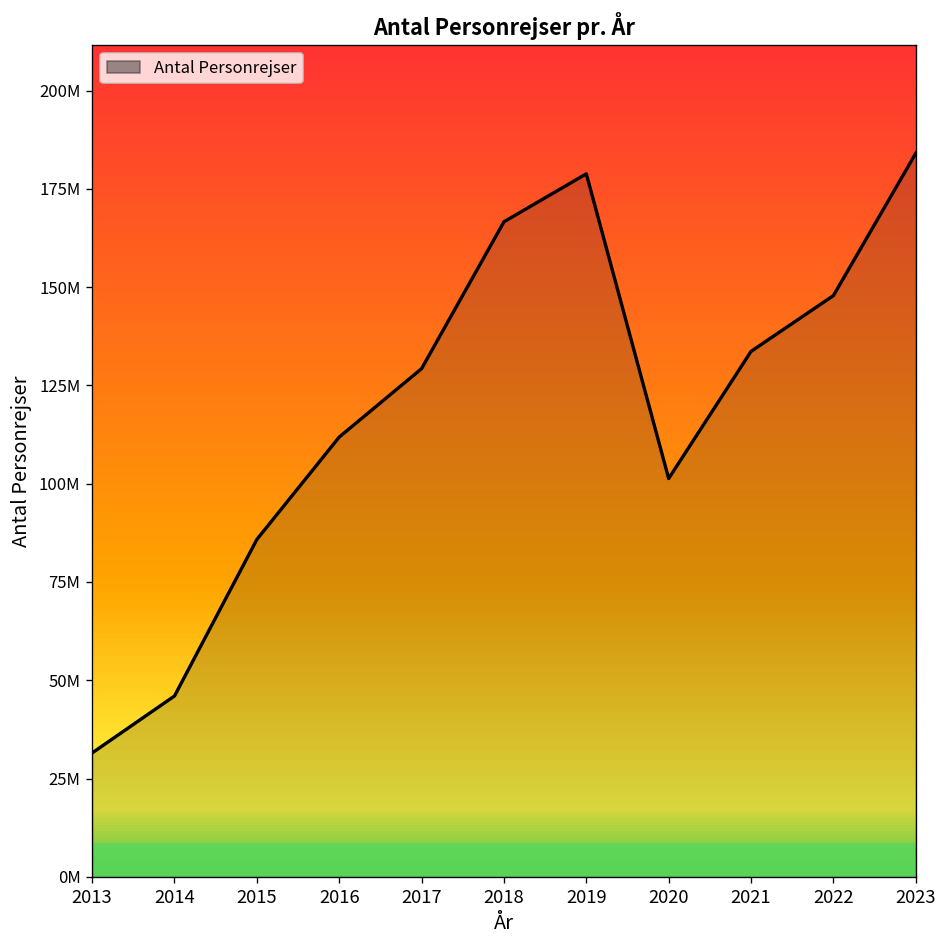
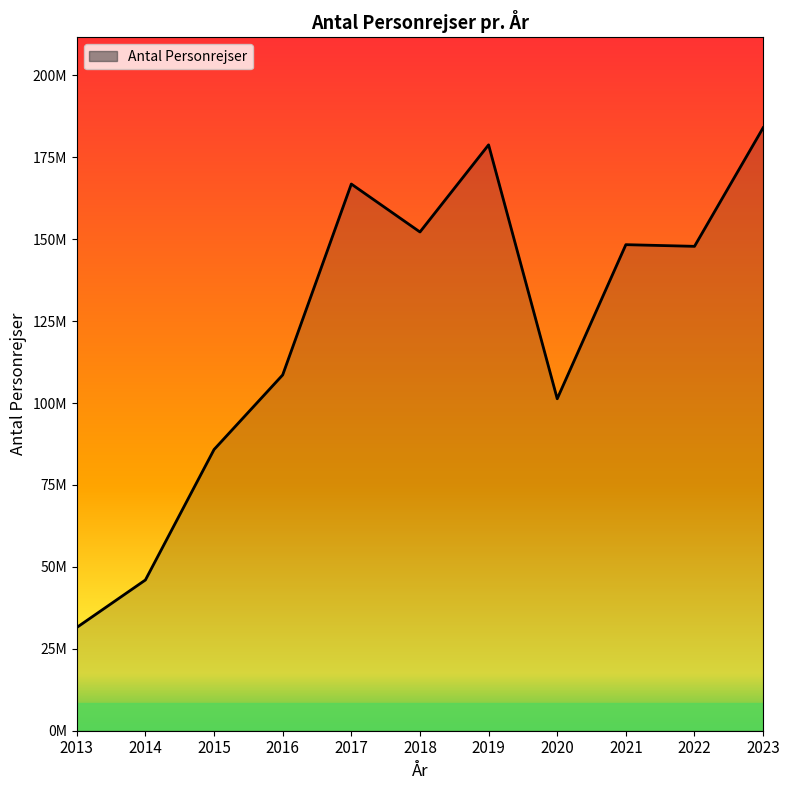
  {
    "2013": 32000000,
    "2014": 46000000,
    "2015": 86000000,
-   "2016": 112000000,
-   "2017": 129000000,
-   "2018": 167000000,
+   "2016": 109000000,
+   "2017": 167000000,
+   "2018": 152000000,
    "2019": 179000000,
    "2020": 101000000,
-   "2021": 134000000,
+   "2021": 148000000,
    "2022": 148000000,
    "2023": 184000000
  }
